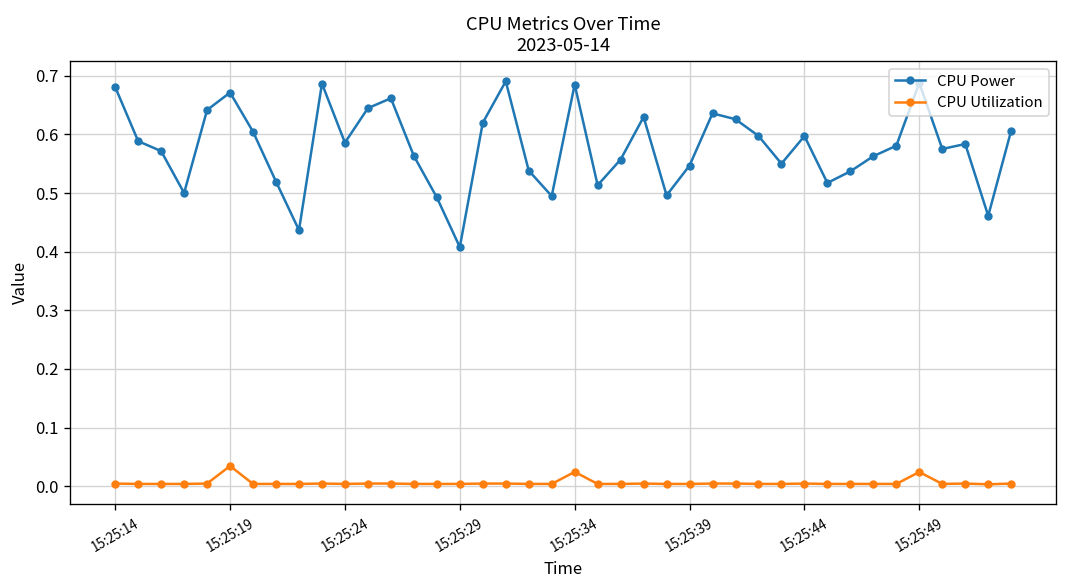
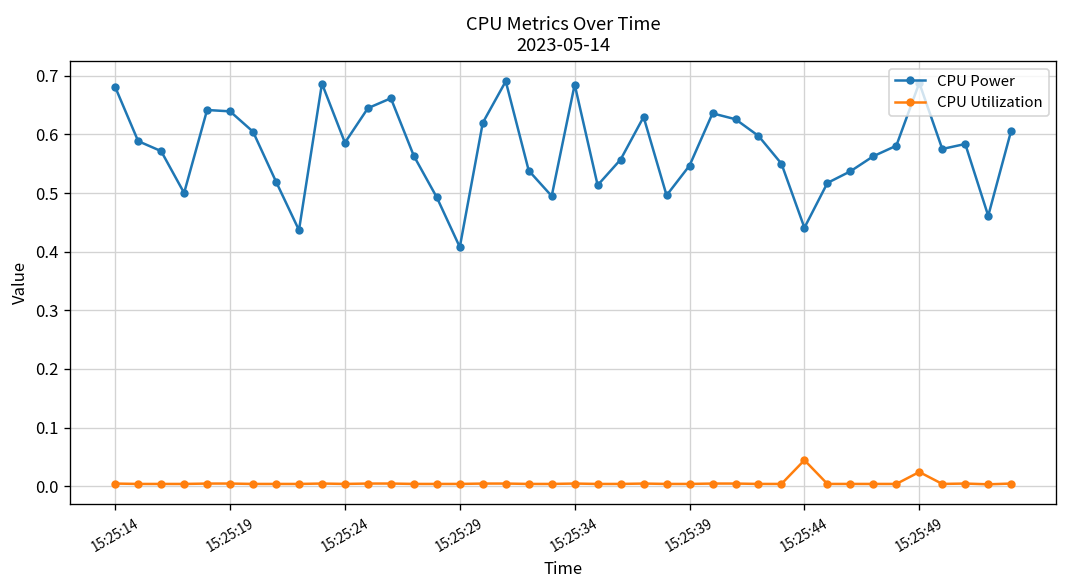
  {
    "CPU Power": {
      "15:25:14": 0.68,
-     "15:25:19": 0.67,
+     "15:25:19": 0.64,
      "15:25:24": 0.59,
      "15:25:29": 0.41,
      "15:25:34": 0.69,
      "15:25:39": 0.55,
-     "15:25:44": 0.60
+     "15:25:44": 0.44
    },
    "CPU Utilization": {
      "15:25:14": 0.00,
-     "15:25:19": 0.03,
+     "15:25:19": 0.00,
      "15:25:24": 0.00,
      "15:25:29": 0.00,
-     "15:25:34": 0.02,
+     "15:25:34": 0.00,
      "15:25:39": 0.00,
-     "15:25:44": 0.00,
+     "15:25:44": 0.04,
      "15:25:49": 0.02
    }
  }
